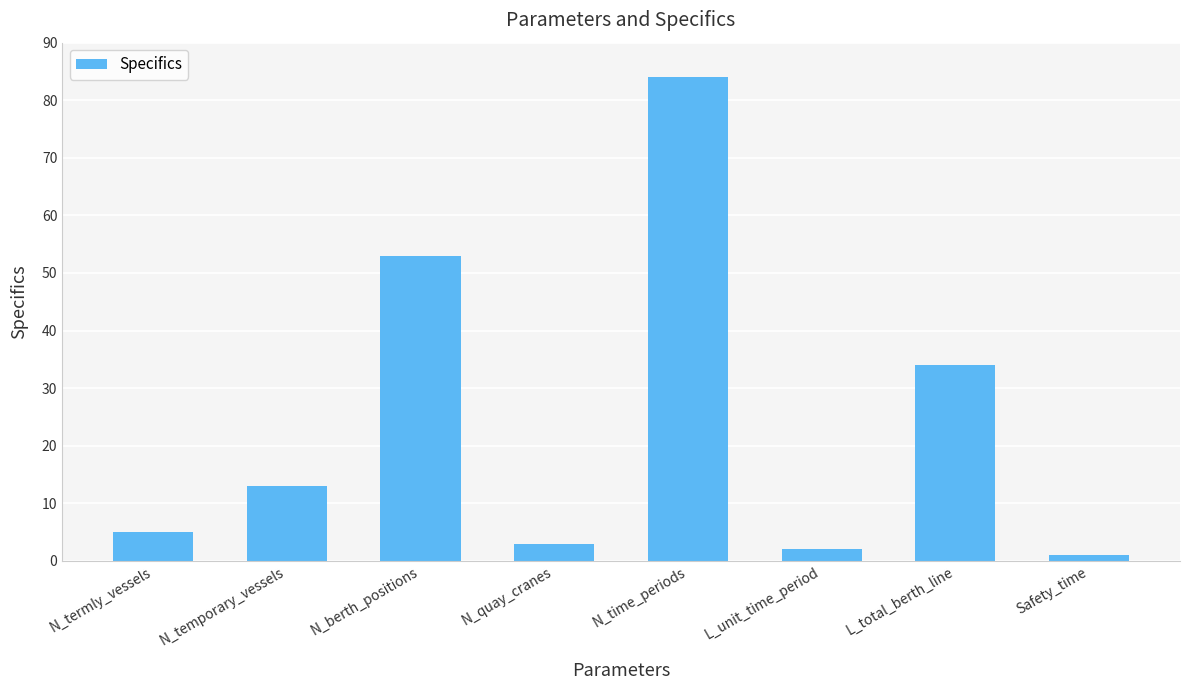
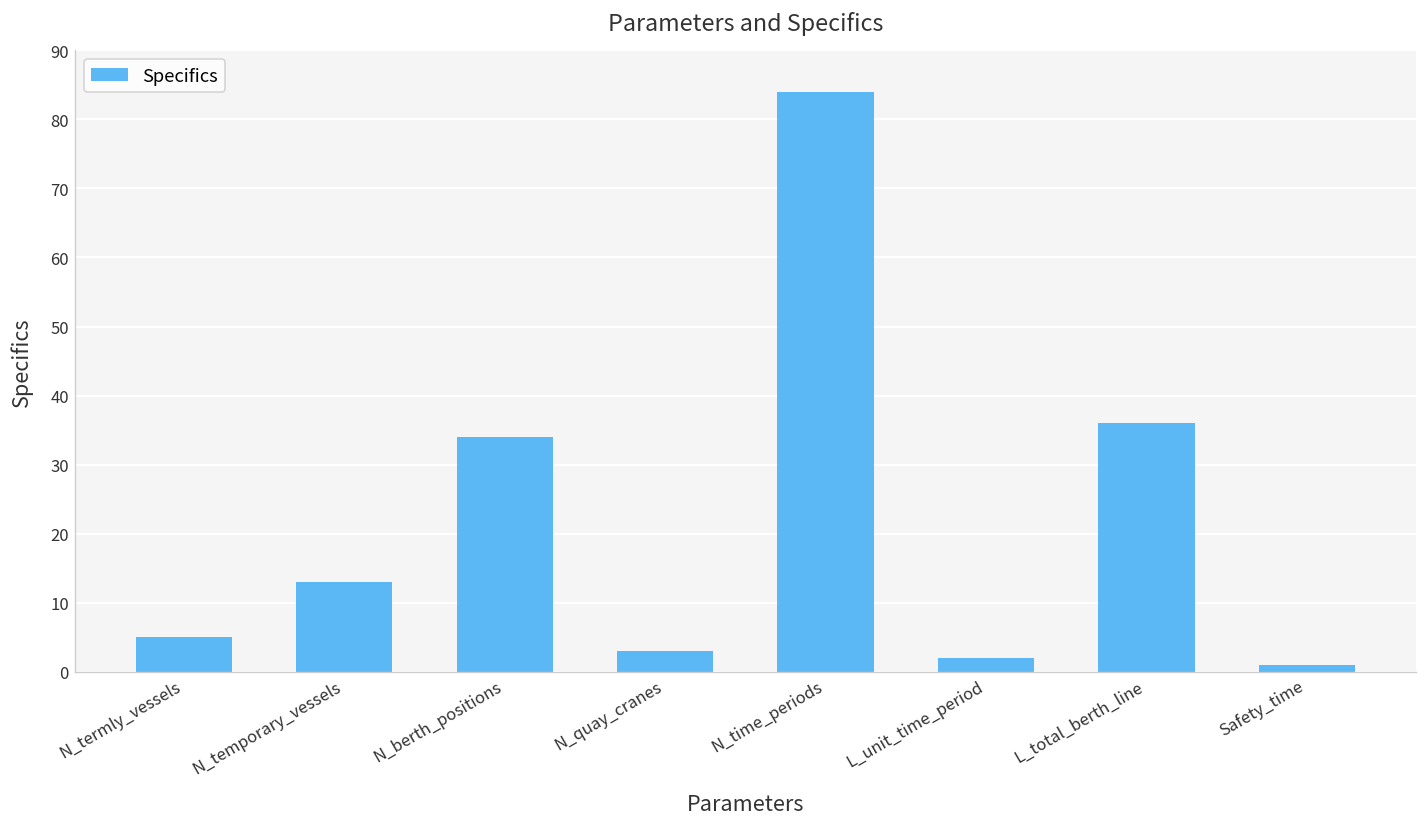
  {
    "N_termly_vessels": 5,
    "N_temporary_vessels": 13,
-   "N_berth_positions": 53,
+   "N_berth_positions": 34,
    "N_quay_cranes": 3,
    "N_time_periods": 84,
    "L_unit_time_period": 2,
-   "L_total_berth_line": 34,
+   "L_total_berth_line": 36,
    "Safety_time": 1
  }
